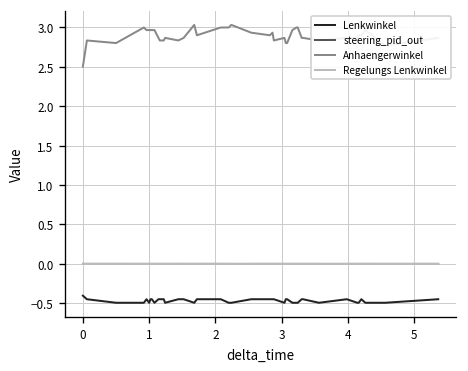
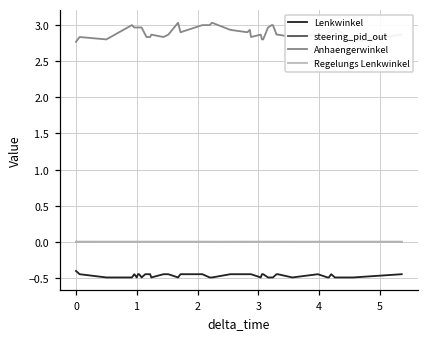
  {
    "Lenkwinkel": {
      "0": -0.4,
      "1": -0.5
    },
    "Regelungs Lenkwinkel": {
      "0": 0.0,
      "1": 0.0
    },
    "Anhaengerwinkel": {
-     "0": 2.5,
+     "0": 2.8,
      "1": 3.0
    }
  }
